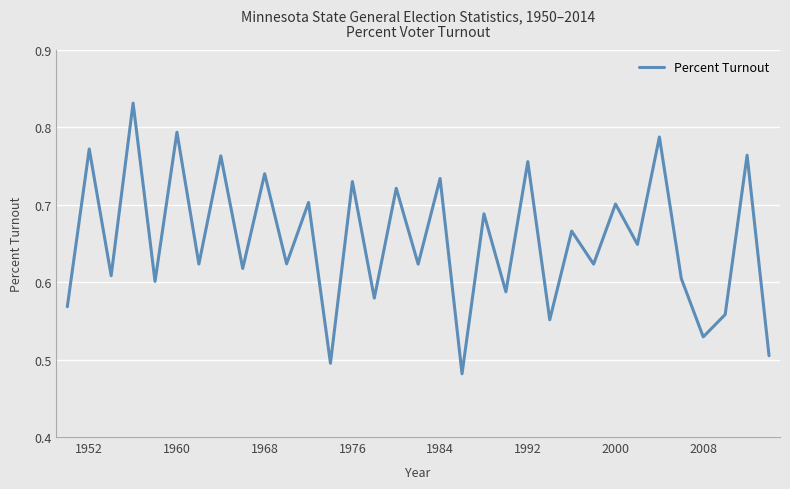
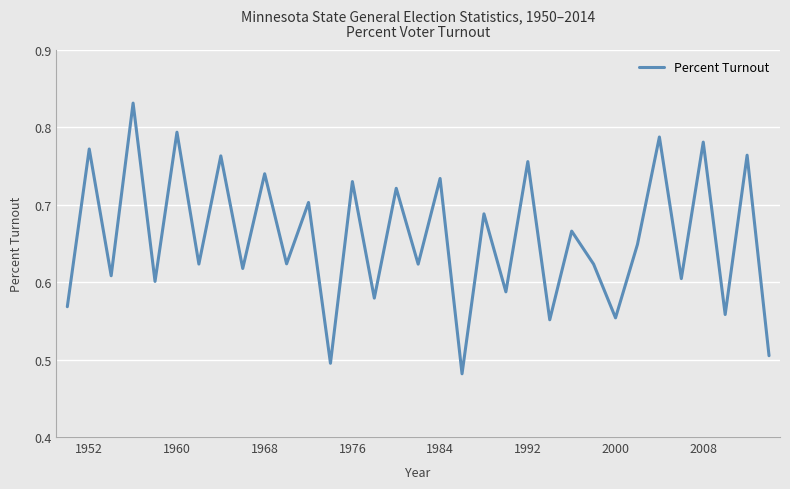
  {
    "1952": 0.77,
    "1960": 0.79,
    "1968": 0.74,
    "1976": 0.73,
    "1984": 0.73,
    "1992": 0.76,
-   "2000": 0.70,
-   "2008": 0.53
+   "2000": 0.55,
+   "2008": 0.78
  }
